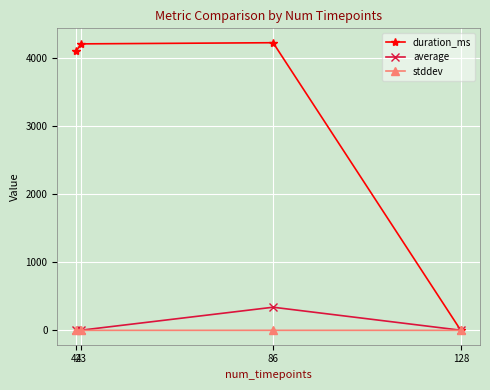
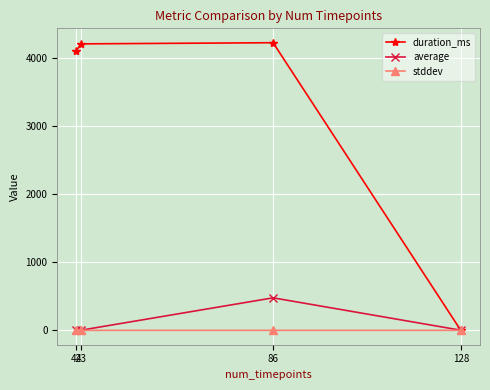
  {
    "duration_ms": {
      "86": 4200
    },
    "average": {
-     "86": 300
+     "86": 500
    },
    "stddev": {
      "86": 0
    }
  }
